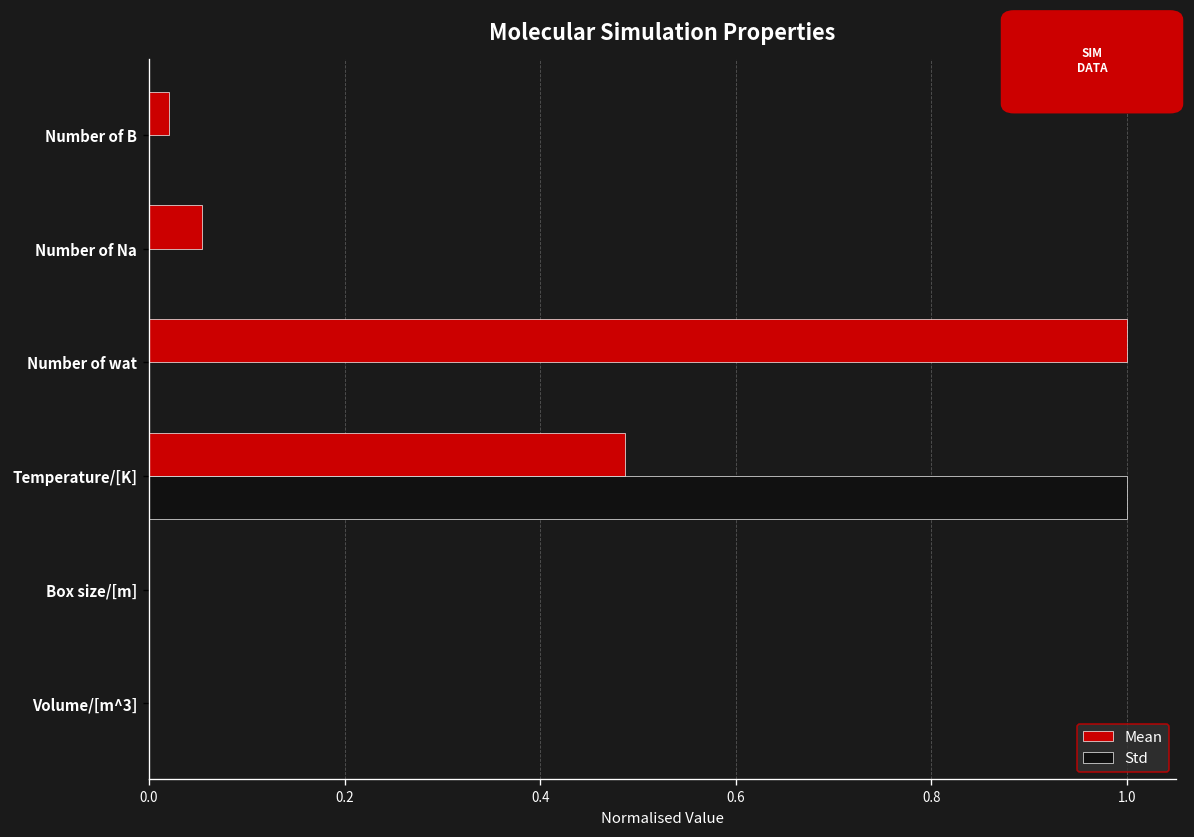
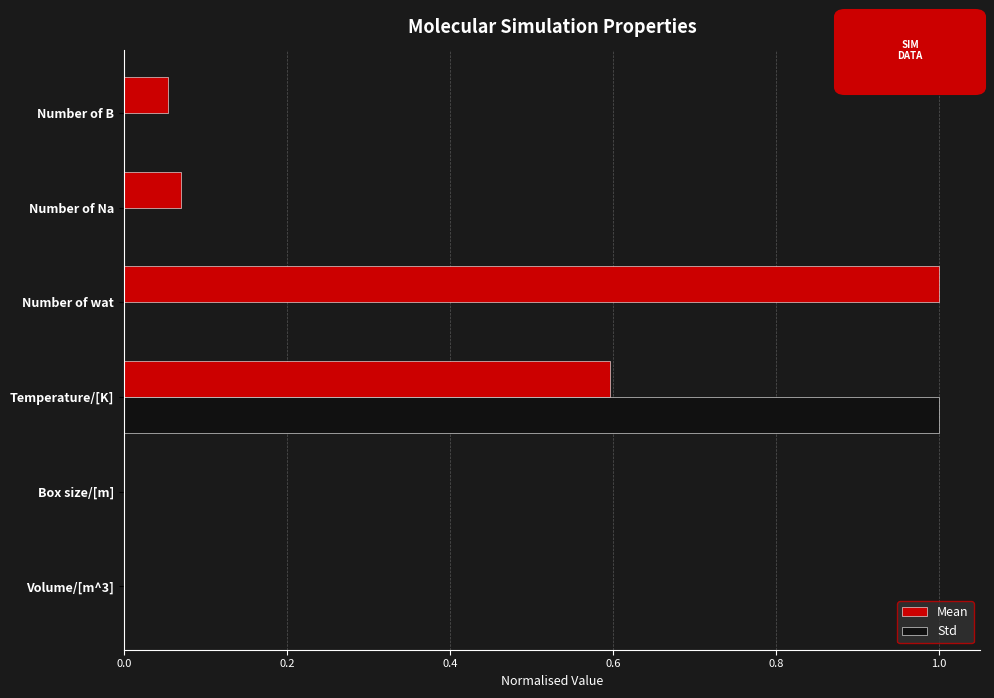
  {
    "Mean": {
-     "Number of B": 0.02,
-     "Number of Na": 0.05,
+     "Number of B": 0.05,
+     "Number of Na": 0.07,
      "Number of wat": 1.00,
-     "Temperature/[K]": 0.49
+     "Temperature/[K]": 0.60
    },
    "Std": {
      "Number of B": 0.00,
      "Number of Na": 0.00,
      "Number of wat": 0.00,
      "Temperature/[K]": 1.00
    }
  }
